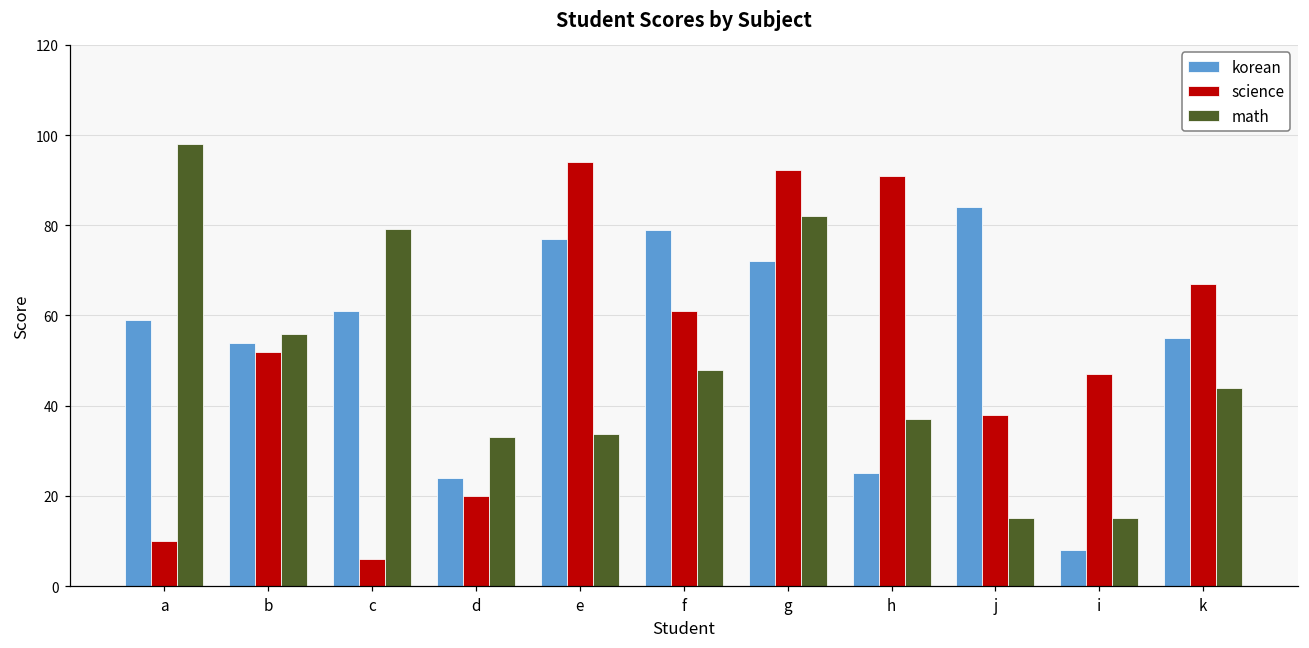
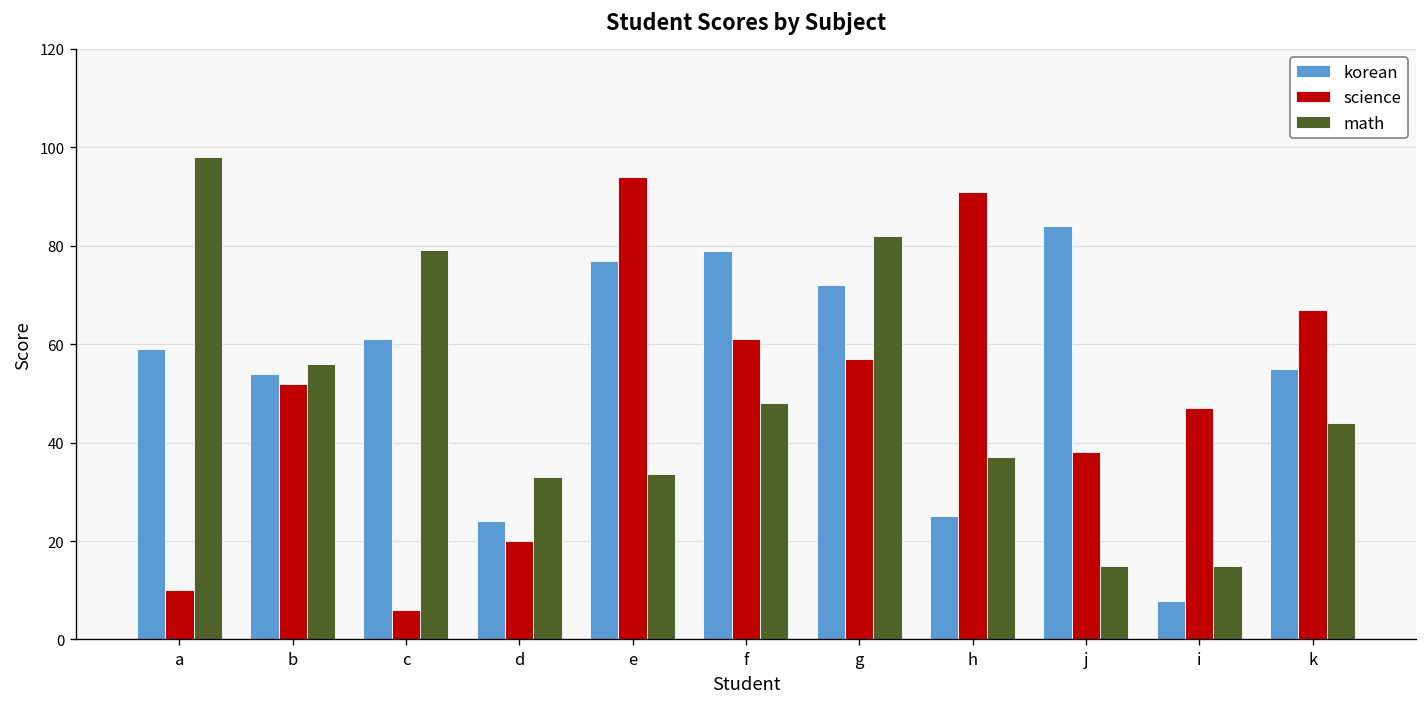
  {
    "korean": {
      "a": 59,
      "b": 54,
      "c": 61,
      "d": 24,
      "e": 77,
      "f": 79,
      "g": 72,
      "h": 25,
      "j": 84,
      "i": 8,
      "k": 55
    },
    "science": {
      "a": 10,
      "b": 52,
      "c": 6,
      "d": 20,
      "e": 94,
      "f": 61,
-     "g": 92,
+     "g": 57,
      "h": 91,
      "j": 38,
      "i": 47,
      "k": 67
    },
    "math": {
      "a": 98,
      "b": 56,
      "c": 79,
      "d": 33,
      "e": 34,
      "f": 48,
      "g": 82,
      "h": 37,
      "j": 15,
      "i": 15,
      "k": 44
    }
  }
